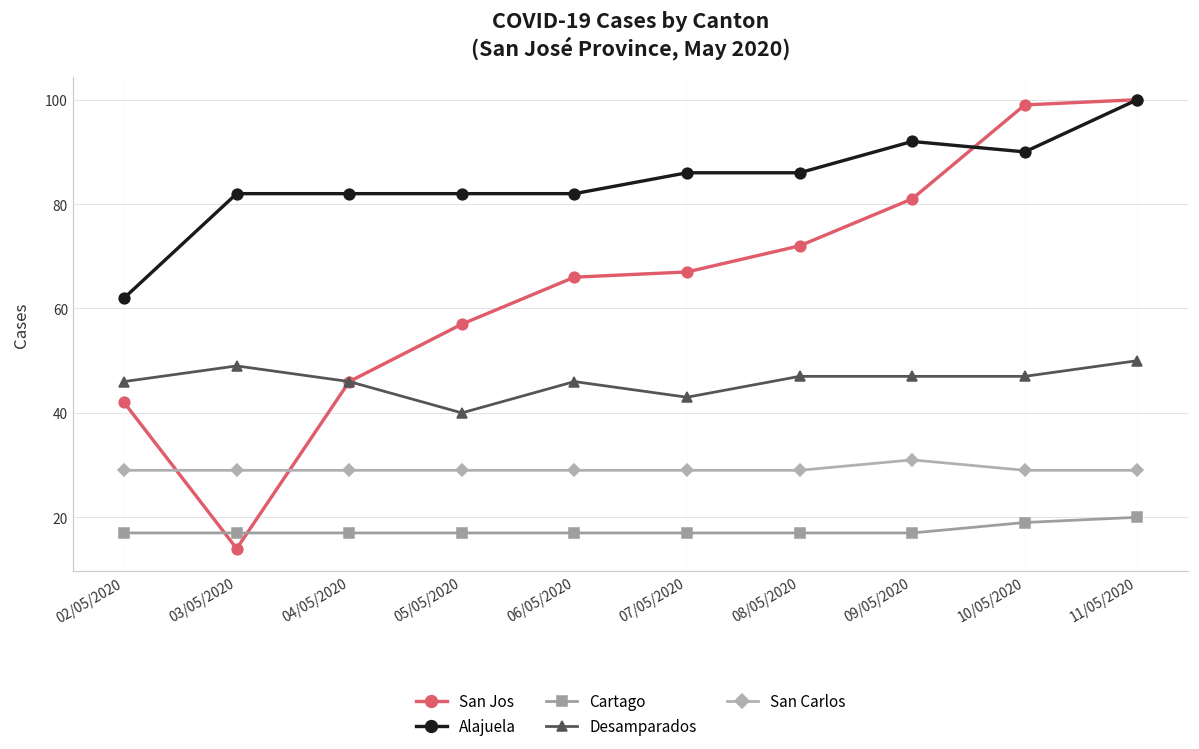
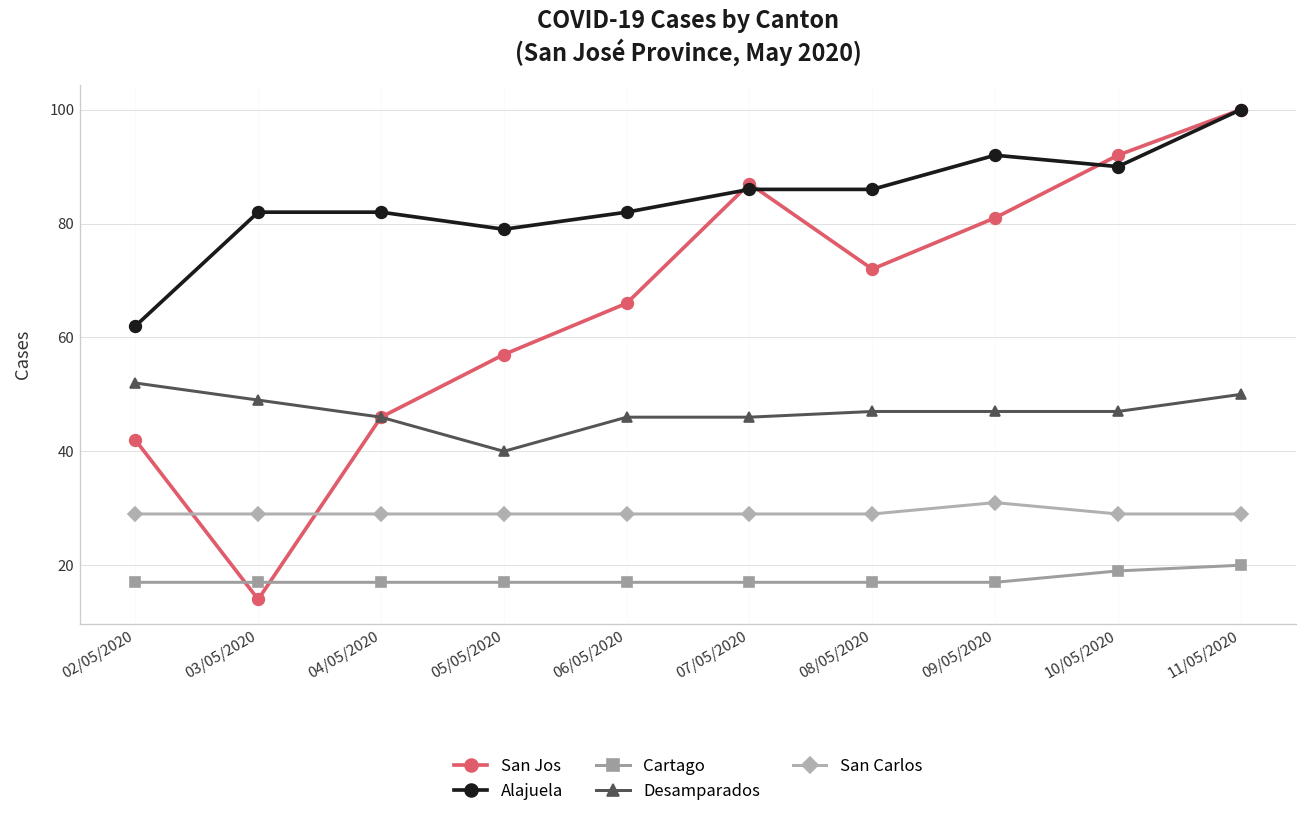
  {
    "San Jos": {
      "02/05/2020": 42,
      "03/05/2020": 14,
      "05/05/2020": 57,
      "06/05/2020": 66,
-     "07/05/2020": 67,
+     "07/05/2020": 87,
      "08/05/2020": 72,
      "09/05/2020": 81,
-     "10/05/2020": 99
+     "10/05/2020": 92
    },
    "Alajuela": {
      "02/05/2020": 62,
      "03/05/2020": 82,
      "04/05/2020": 82,
-     "05/05/2020": 82,
+     "05/05/2020": 79,
      "06/05/2020": 82,
      "07/05/2020": 86,
      "08/05/2020": 86,
      "09/05/2020": 92,
      "10/05/2020": 90
    },
    "Desamparados": {
-     "02/05/2020": 46,
+     "02/05/2020": 52,
      "03/05/2020": 49,
      "05/05/2020": 40,
      "06/05/2020": 46,
-     "07/05/2020": 43,
+     "07/05/2020": 46,
      "08/05/2020": 47,
      "09/05/2020": 47,
      "10/05/2020": 47,
      "11/05/2020": 50
    }
  }
